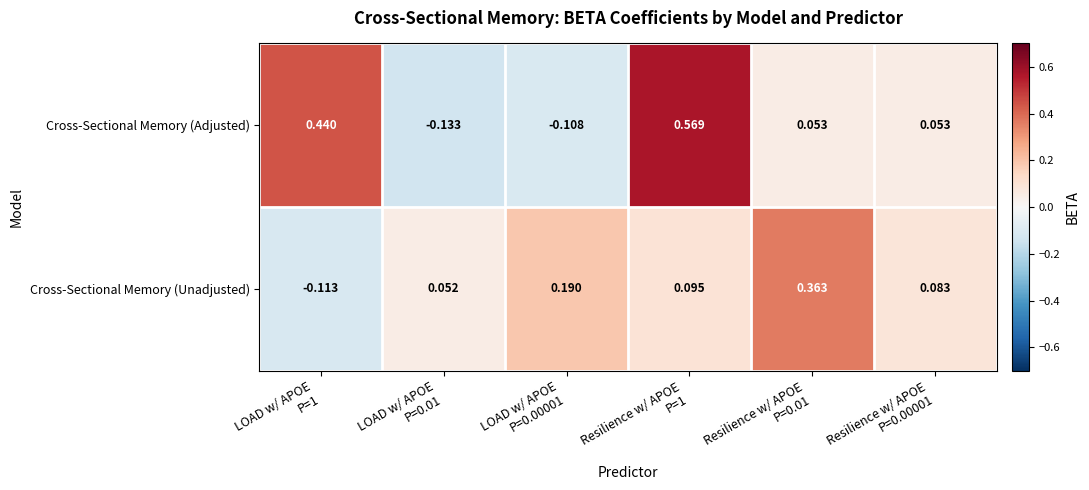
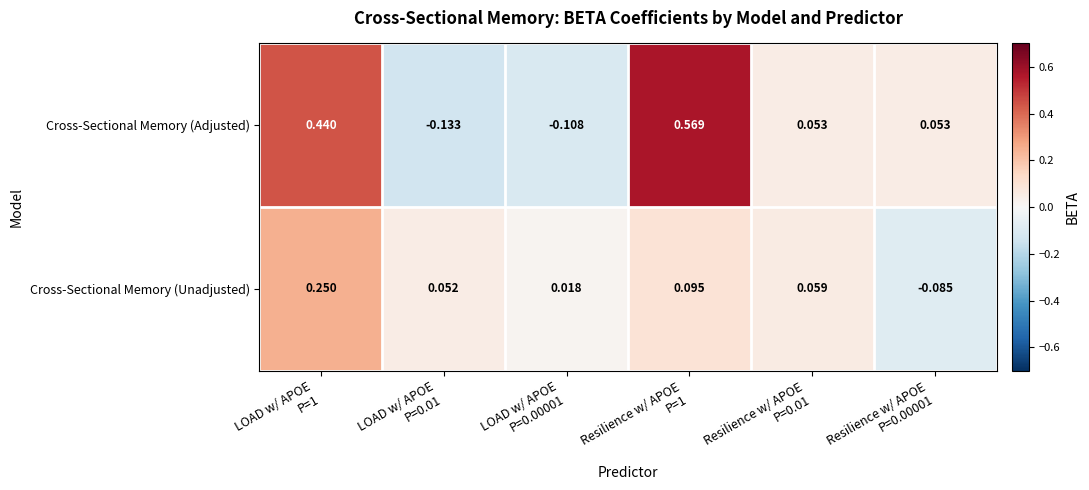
  {
    "Cross-Sectional Memory (Adjusted)": {
      "LOAD w/ APOE P=1": 0.440,
      "LOAD w/ APOE P=0.01": -0.133,
      "LOAD w/ APOE P=0.00001": -0.108,
      "Resilience w/ APOE P=1": 0.569,
      "Resilience w/ APOE P=0.01": 0.053,
      "Resilience w/ APOE P=0.00001": 0.053
    },
    "Cross-Sectional Memory (Unadjusted)": {
-     "LOAD w/ APOE P=1": -0.113,
+     "LOAD w/ APOE P=1": 0.250,
      "LOAD w/ APOE P=0.01": 0.052,
-     "LOAD w/ APOE P=0.00001": 0.190,
+     "LOAD w/ APOE P=0.00001": 0.018,
      "Resilience w/ APOE P=1": 0.095,
-     "Resilience w/ APOE P=0.01": 0.363,
-     "Resilience w/ APOE P=0.00001": 0.083
+     "Resilience w/ APOE P=0.01": 0.059,
+     "Resilience w/ APOE P=0.00001": -0.085
    }
  }
